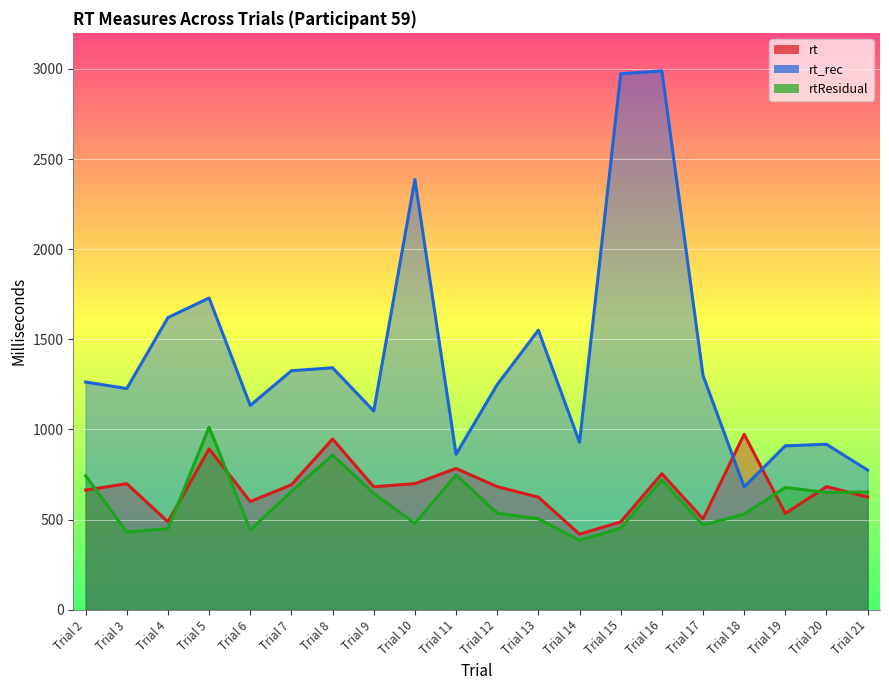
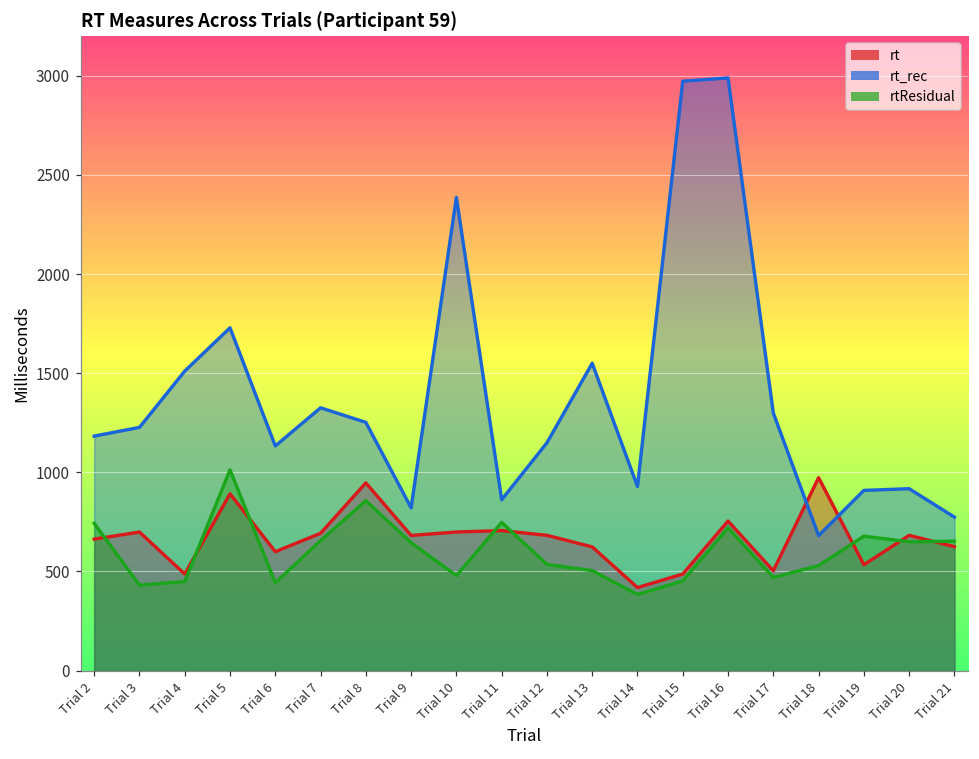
  {
    "rt": {
      "Trial 2": 660,
      "Trial 3": 700,
      "Trial 4": 490,
      "Trial 5": 890,
      "Trial 6": 600,
      "Trial 7": 690,
      "Trial 8": 950,
      "Trial 9": 680,
      "Trial 10": 700,
-     "Trial 11": 780,
+     "Trial 11": 710,
      "Trial 12": 680,
      "Trial 13": 620,
      "Trial 14": 420,
      "Trial 15": 490,
      "Trial 16": 750,
      "Trial 17": 500,
      "Trial 18": 970,
      "Trial 19": 530,
      "Trial 20": 680,
      "Trial 21": 620
    },
    "rt_rec": {
-     "Trial 2": 1260,
+     "Trial 2": 1180,
      "Trial 3": 1230,
-     "Trial 4": 1620,
+     "Trial 4": 1510,
      "Trial 5": 1730,
      "Trial 6": 1130,
      "Trial 7": 1330,
-     "Trial 8": 1340,
-     "Trial 9": 1100,
+     "Trial 8": 1250,
+     "Trial 9": 820,
      "Trial 10": 2390,
      "Trial 11": 860,
-     "Trial 12": 1250,
+     "Trial 12": 1150,
      "Trial 13": 1550,
      "Trial 14": 930,
      "Trial 15": 2970,
      "Trial 16": 2990,
      "Trial 17": 1300,
      "Trial 18": 680,
      "Trial 19": 910,
      "Trial 20": 920,
      "Trial 21": 770
    },
    "rtResidual": {
      "Trial 2": 740,
      "Trial 3": 430,
      "Trial 4": 450,
      "Trial 5": 1010,
      "Trial 6": 440,
      "Trial 7": 660,
      "Trial 8": 860,
      "Trial 9": 640,
      "Trial 10": 480,
      "Trial 11": 750,
      "Trial 12": 540,
      "Trial 13": 500,
      "Trial 14": 380,
      "Trial 15": 450,
      "Trial 16": 720,
      "Trial 17": 470,
      "Trial 18": 530,
      "Trial 19": 680,
      "Trial 20": 650,
      "Trial 21": 650
    }
  }
